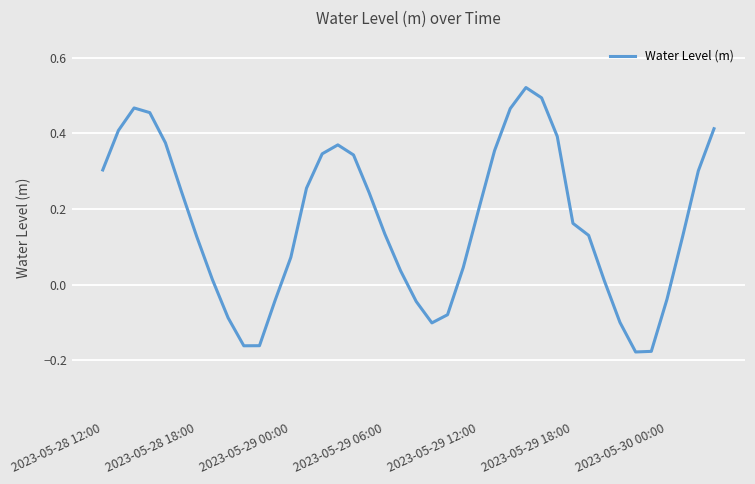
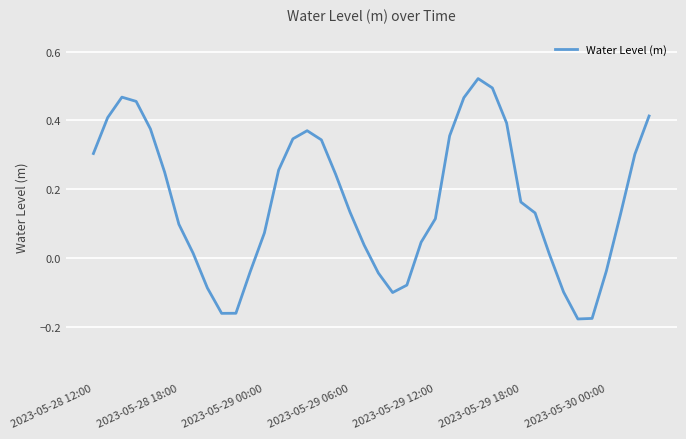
  {
    "2023-05-28 12:00": 0.30,
-   "2023-05-28 18:00": 0.13,
+   "2023-05-28 18:00": 0.10,
    "2023-05-29 00:00": 0.07,
    "2023-05-29 06:00": 0.13,
-   "2023-05-29 12:00": 0.20,
+   "2023-05-29 12:00": 0.11,
    "2023-05-29 18:00": 0.16,
    "2023-05-30 00:00": -0.04
  }
